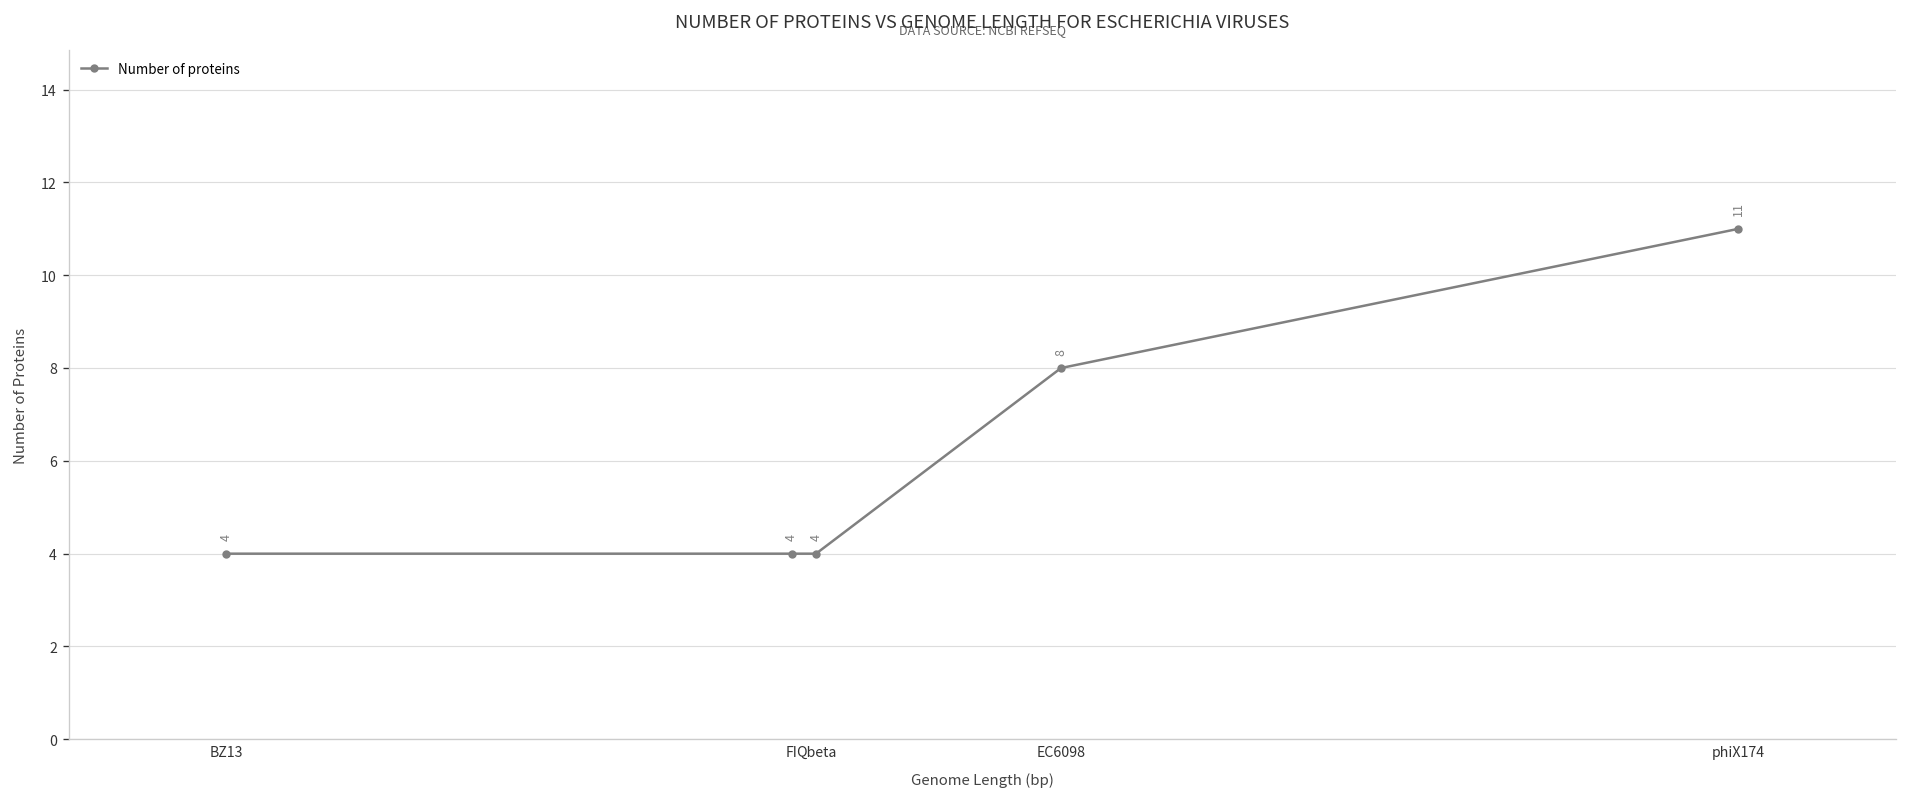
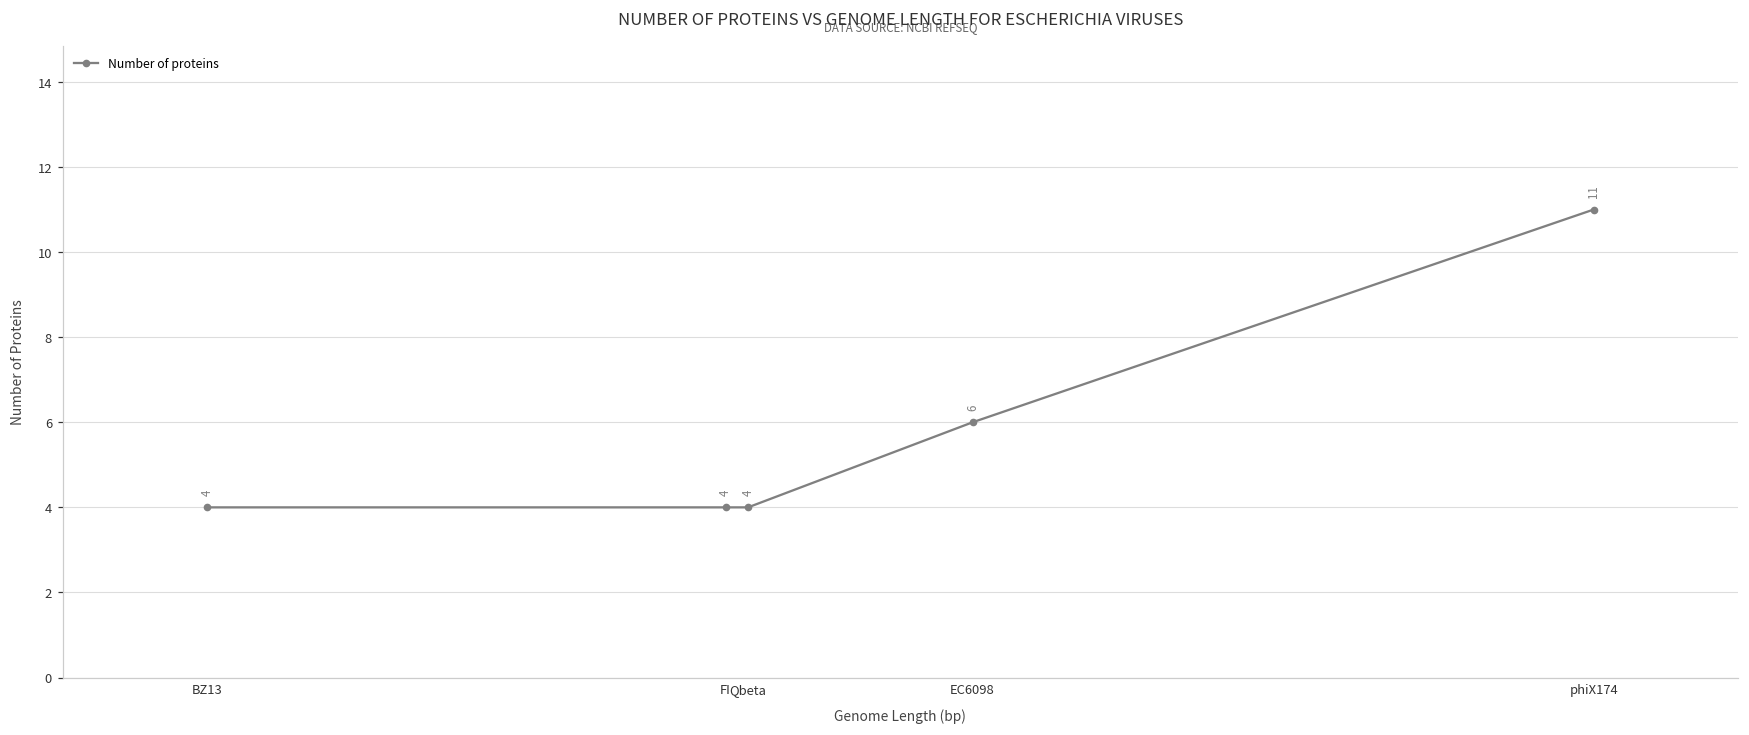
  {
    "BZ13": 4,
    "Qbeta": 4,
-   "EC6098": 8,
+   "EC6098": 6,
    "phiX174": 11
  }
